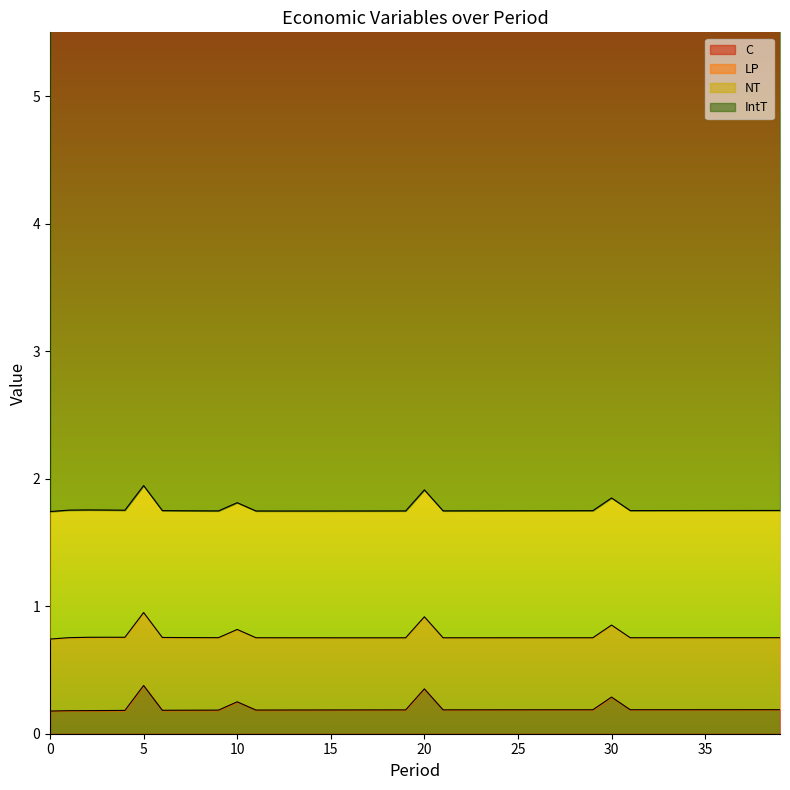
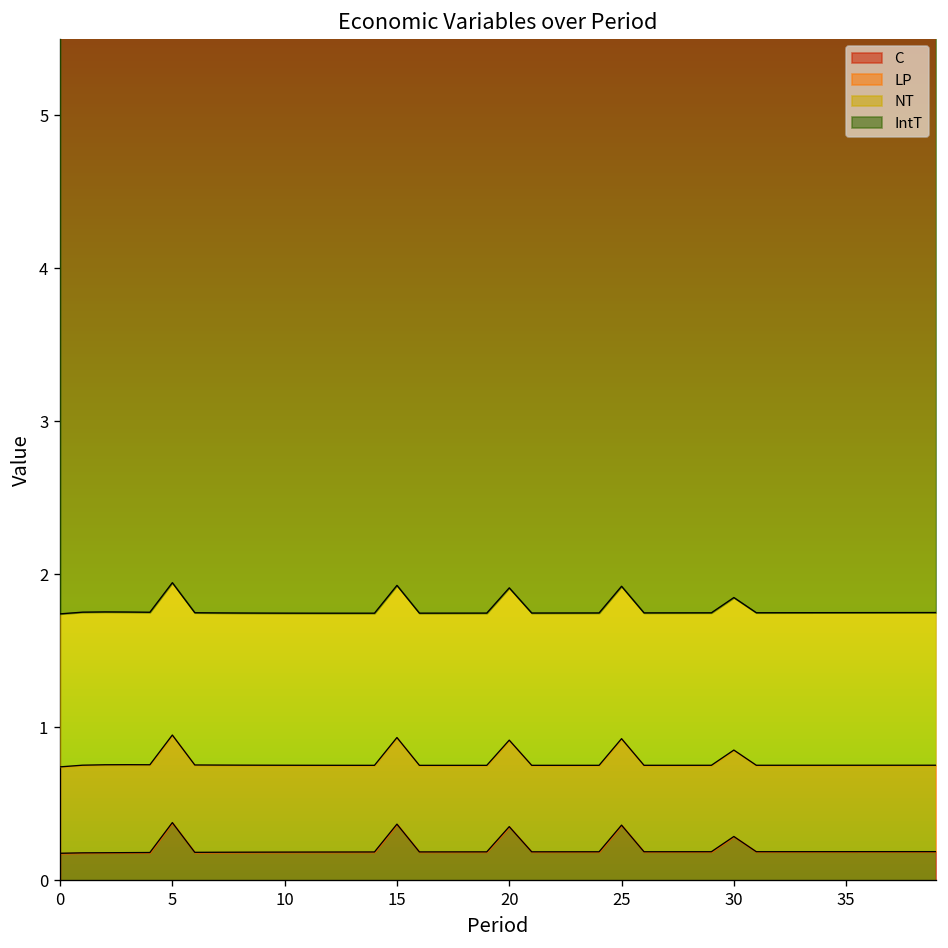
  {
    "C": {
      "0": 0.18,
      "5": 0.38,
-     "10": 0.25,
-     "15": 0.19,
+     "10": 0.19,
+     "15": 0.37,
      "20": 0.35,
-     "25": 0.19,
+     "25": 0.36,
      "30": 0.29,
      "35": 0.19
    }
  }
